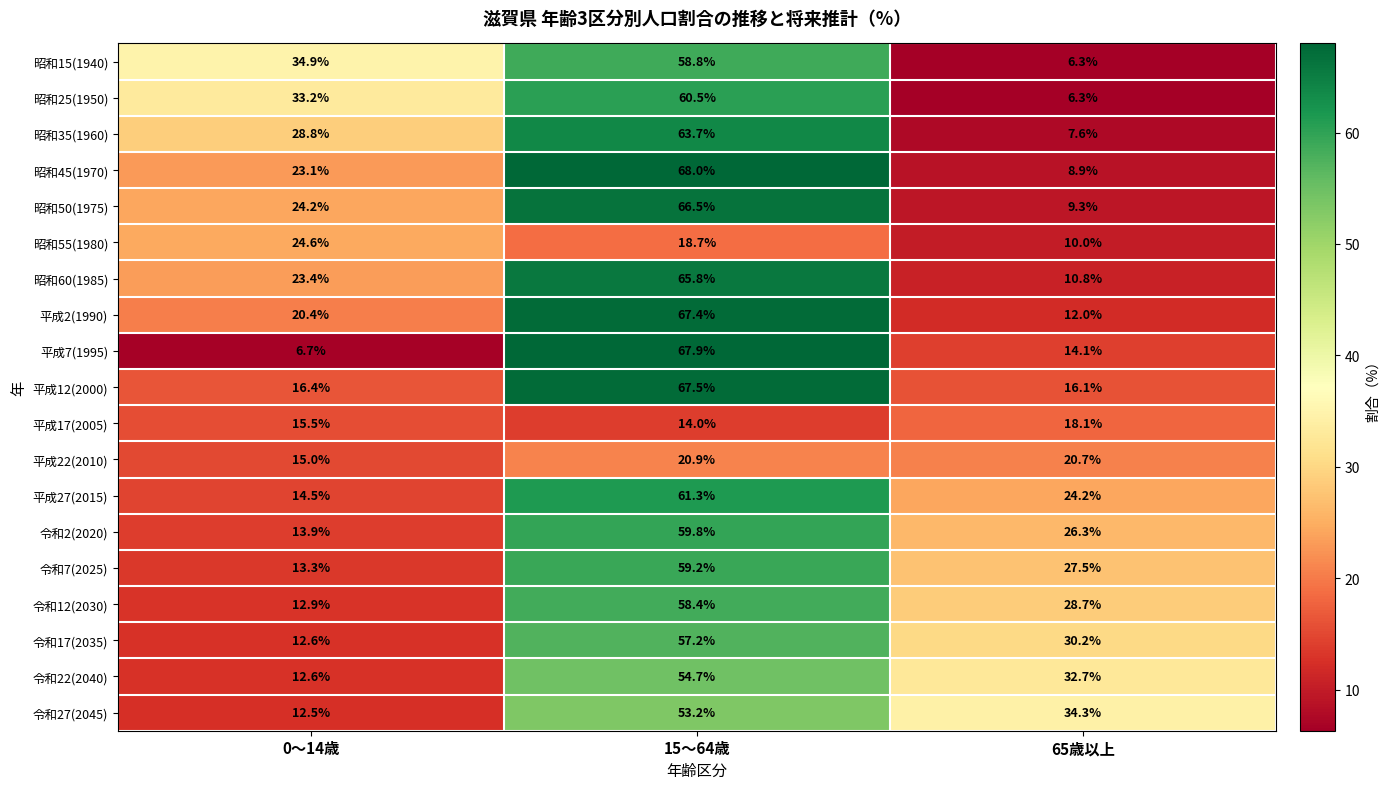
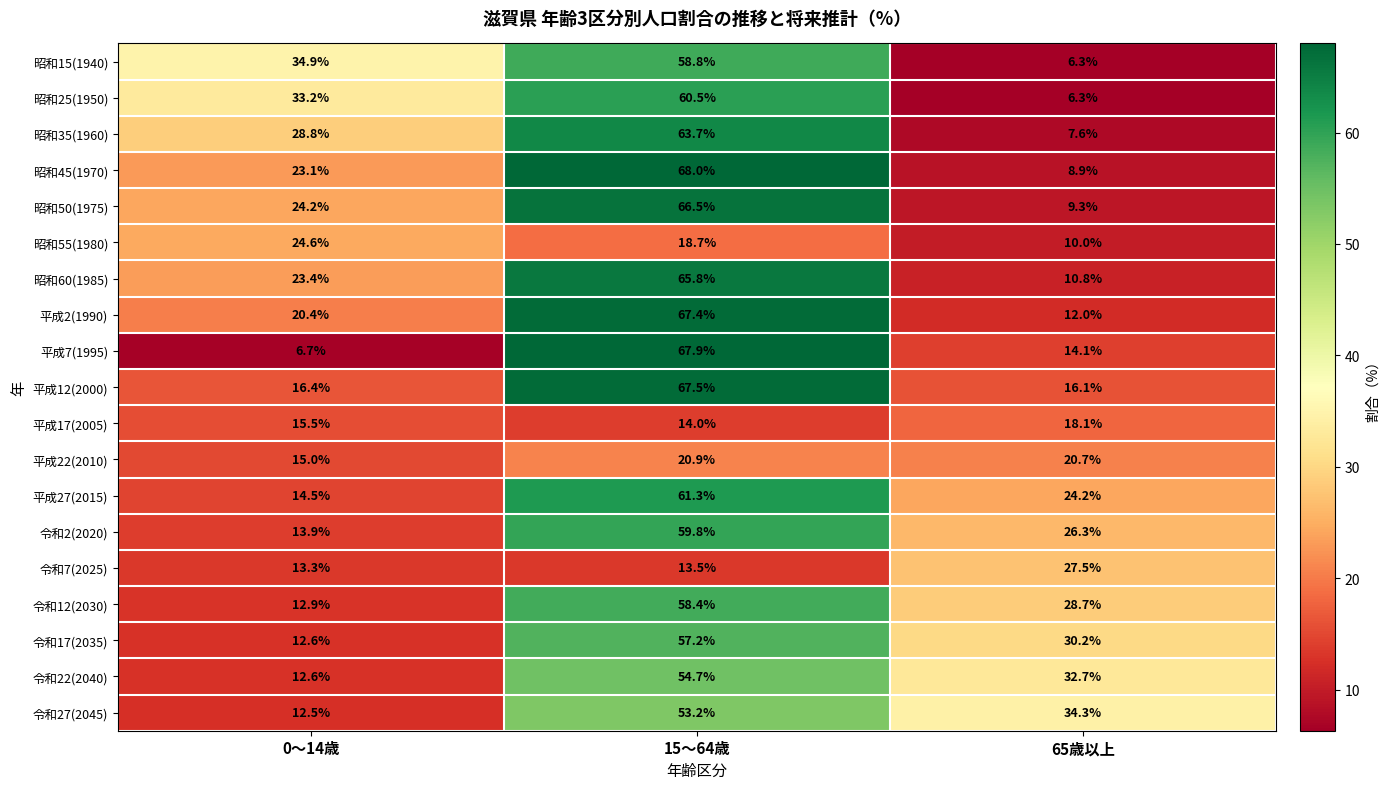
  {
    "昭和15(1940)": {
      "0～14歳": "34.9%",
      "15～64歳": "58.8%",
      "65歳以上": "6.3%"
    },
    "昭和25(1950)": {
      "0～14歳": "33.2%",
      "15～64歳": "60.5%",
      "65歳以上": "6.3%"
    },
    "昭和35(1960)": {
      "0～14歳": "28.8%",
      "15～64歳": "63.7%",
      "65歳以上": "7.6%"
    },
    "昭和45(1970)": {
      "0～14歳": "23.1%",
      "15～64歳": "68.0%",
      "65歳以上": "8.9%"
    },
    "昭和50(1975)": {
      "0～14歳": "24.2%",
      "15～64歳": "66.5%",
      "65歳以上": "9.3%"
    },
    "昭和55(1980)": {
      "0～14歳": "24.6%",
      "15～64歳": "18.7%",
      "65歳以上": "10.0%"
    },
    "昭和60(1985)": {
      "0～14歳": "23.4%",
      "15～64歳": "65.8%",
      "65歳以上": "10.8%"
    },
    "平成2(1990)": {
      "0～14歳": "20.4%",
      "15～64歳": "67.4%",
      "65歳以上": "12.0%"
    },
    "平成7(1995)": {
      "0～14歳": "6.7%",
      "15～64歳": "67.9%",
      "65歳以上": "14.1%"
    },
    "平成12(2000)": {
      "0～14歳": "16.4%",
      "15～64歳": "67.5%",
      "65歳以上": "16.1%"
    },
    "平成17(2005)": {
      "0～14歳": "15.5%",
      "15～64歳": "14.0%",
      "65歳以上": "18.1%"
    },
    "平成22(2010)": {
      "0～14歳": "15.0%",
      "15～64歳": "20.9%",
      "65歳以上": "20.7%"
    },
    "平成27(2015)": {
      "0～14歳": "14.5%",
      "15～64歳": "61.3%",
      "65歳以上": "24.2%"
    },
    "令和2(2020)": {
      "0～14歳": "13.9%",
      "15～64歳": "59.8%",
      "65歳以上": "26.3%"
    },
    "令和7(2025)": {
      "0～14歳": "13.3%",
-     "15～64歳": "59.2%",
+     "15～64歳": "13.5%",
      "65歳以上": "27.5%"
    },
    "令和12(2030)": {
      "0～14歳": "12.9%",
      "15～64歳": "58.4%",
      "65歳以上": "28.7%"
    },
    "令和17(2035)": {
      "0～14歳": "12.6%",
      "15～64歳": "57.2%",
      "65歳以上": "30.2%"
    },
    "令和22(2040)": {
      "0～14歳": "12.6%",
      "15～64歳": "54.7%",
      "65歳以上": "32.7%"
    },
    "令和27(2045)": {
      "0～14歳": "12.5%",
      "15～64歳": "53.2%",
      "65歳以上": "34.3%"
    }
  }
